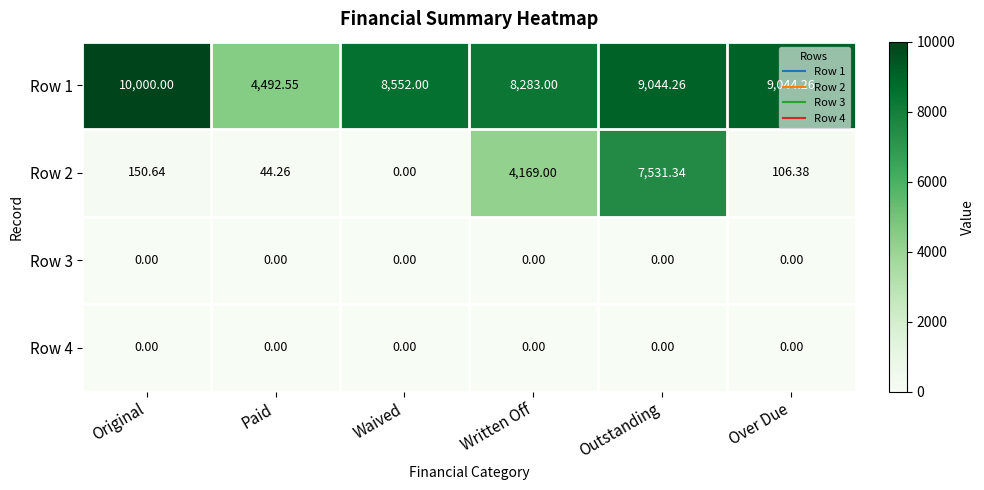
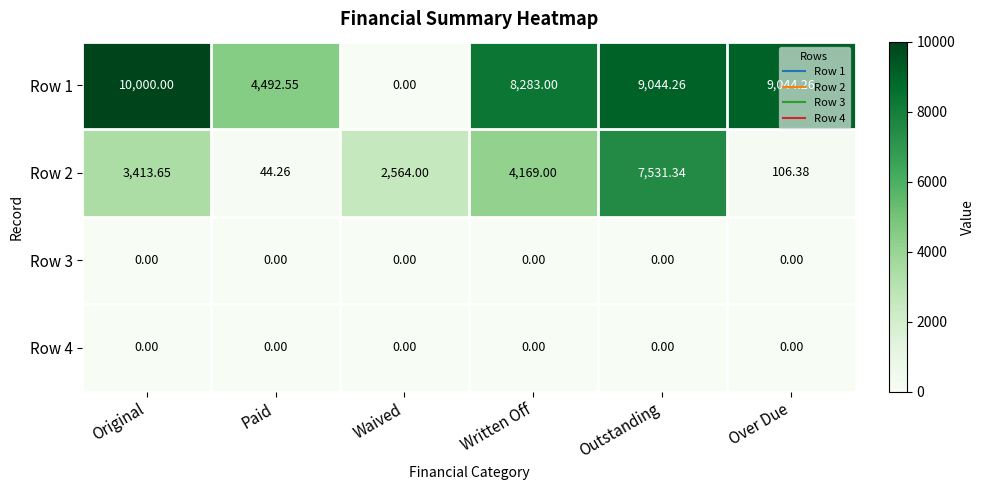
  {
    "Row 1": {
      "Original": "10,000.00",
      "Paid": "4,492.55",
-     "Waived": "8,552.00",
+     "Waived": "0.00",
      "Written Off": "8,283.00",
      "Outstanding": "9,044.26"
    },
    "Row 2": {
-     "Original": "150.64",
+     "Original": "3,413.65",
      "Paid": "44.26",
-     "Waived": "0.00",
+     "Waived": "2,564.00",
      "Written Off": "4,169.00",
      "Outstanding": "7,531.34",
      "Over Due": "106.38"
    },
    "Row 3": {
      "Original": "0.00",
      "Paid": "0.00",
      "Waived": "0.00",
      "Written Off": "0.00",
      "Outstanding": "0.00",
      "Over Due": "0.00"
    },
    "Row 4": {
      "Original": "0.00",
      "Paid": "0.00",
      "Waived": "0.00",
      "Written Off": "0.00",
      "Outstanding": "0.00",
      "Over Due": "0.00"
    }
  }
